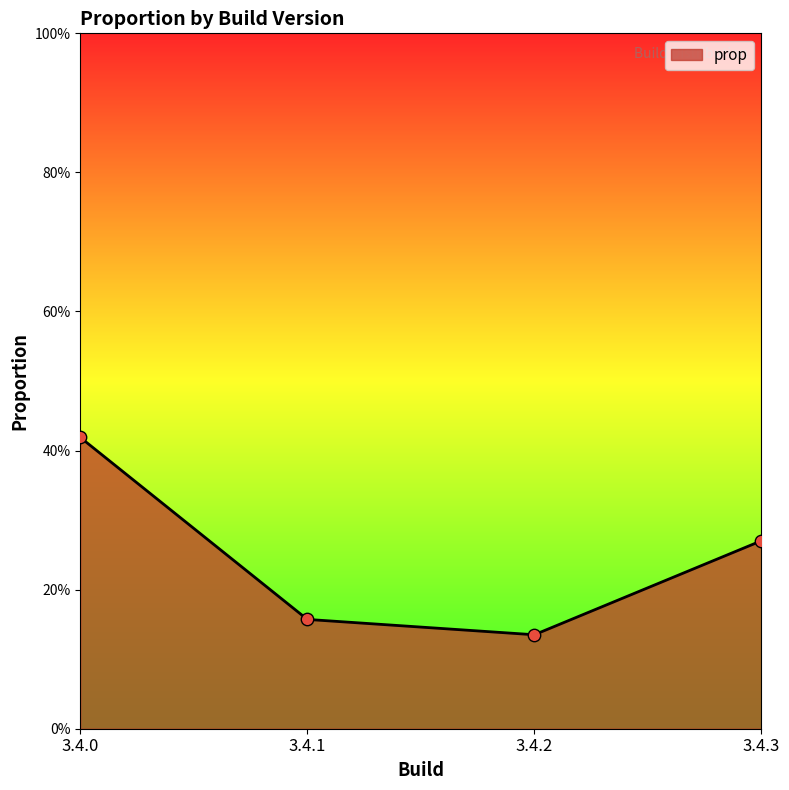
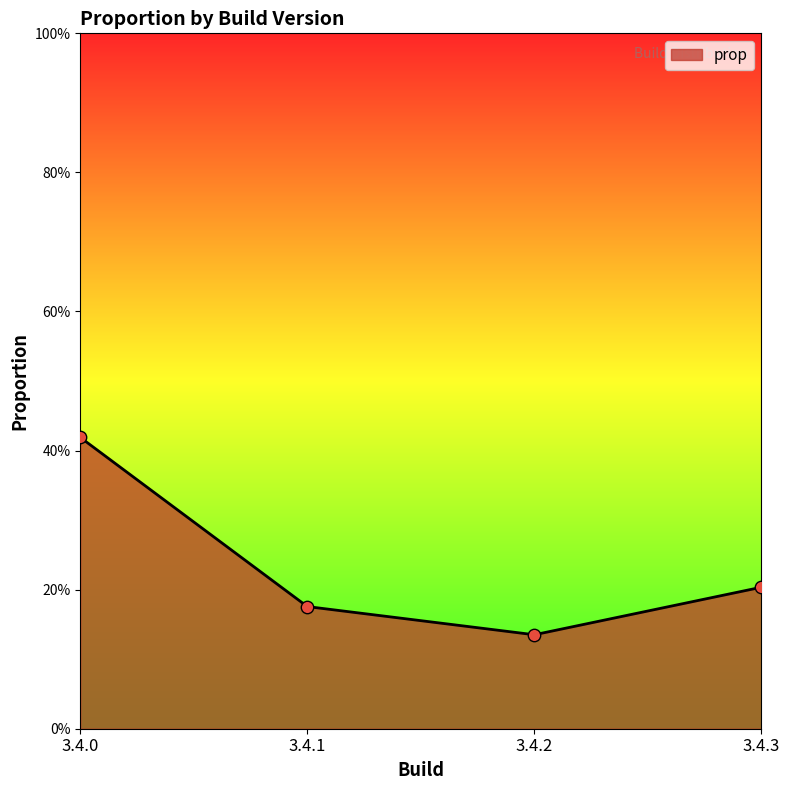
  {
    "3.4.0": "42%",
-   "3.4.1": "16%",
+   "3.4.1": "18%",
    "3.4.2": "14%",
-   "3.4.3": "27%"
+   "3.4.3": "20%"
  }
